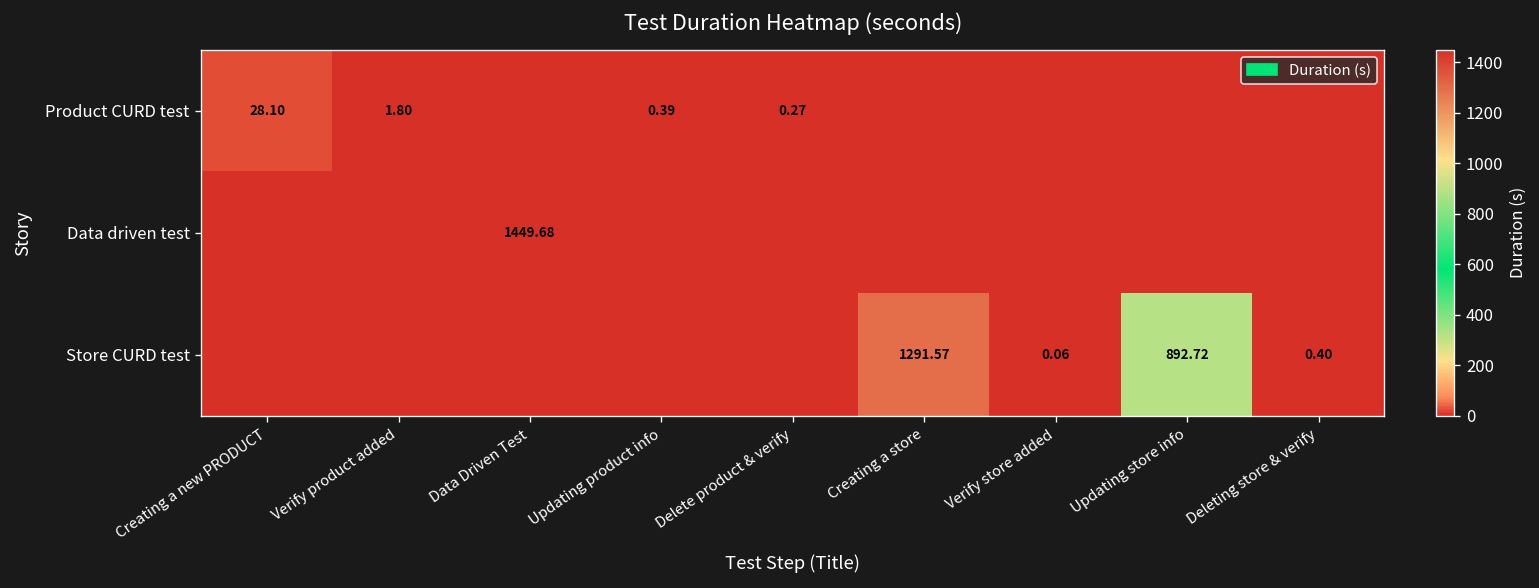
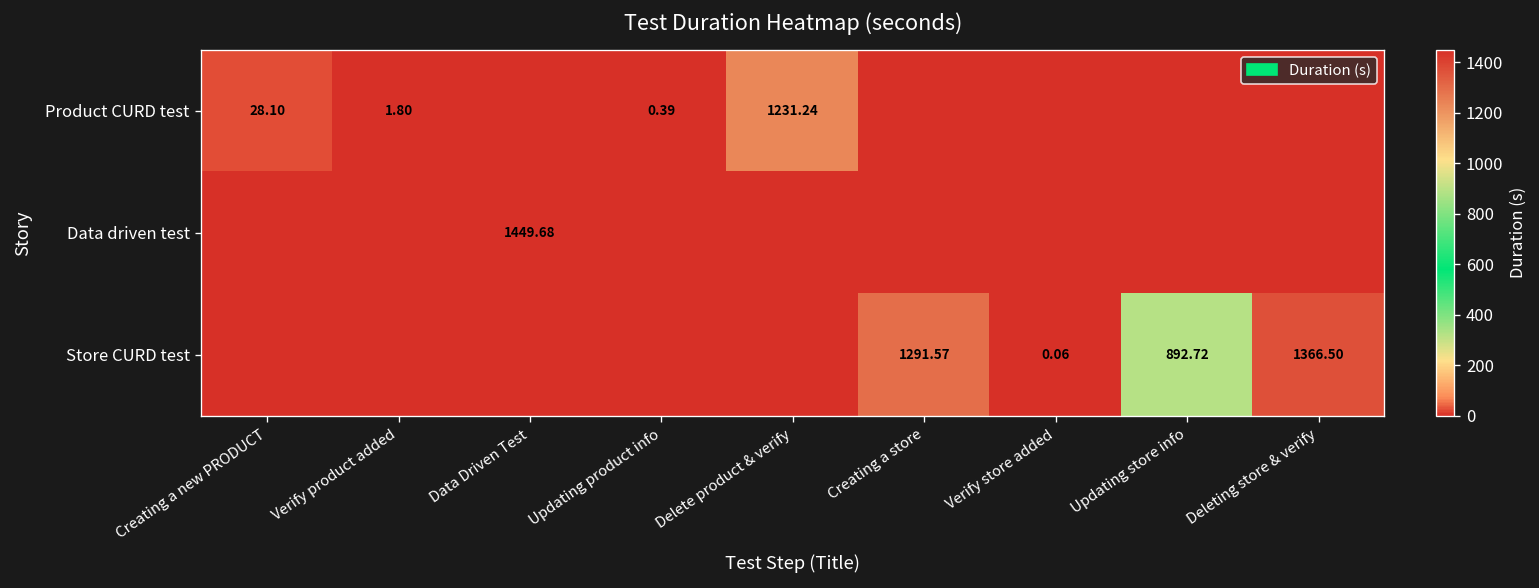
  {
    "Product CURD test": {
      "Creating a new PRODUCT": 28.10,
      "Verify product added": 1.80,
      "Updating product info": 0.39,
-     "Delete product & verify": 0.27
+     "Delete product & verify": 1231.24
    },
    "Data driven test": {
      "Data Driven Test": 1449.68
    },
    "Store CURD test": {
      "Creating a store": 1291.57,
      "Verify store added": 0.06,
      "Updating store info": 892.72,
-     "Deleting store & verify": 0.40
+     "Deleting store & verify": 1366.50
    }
  }
